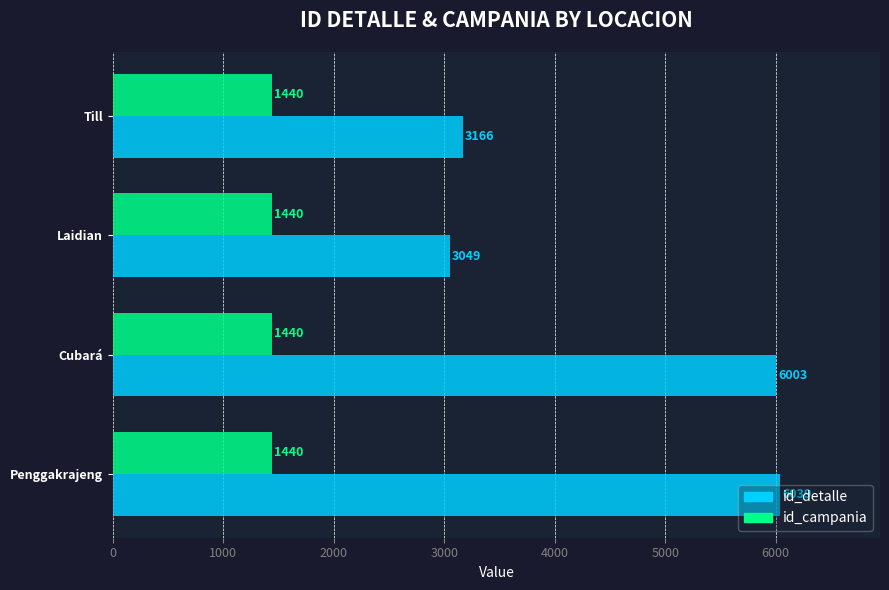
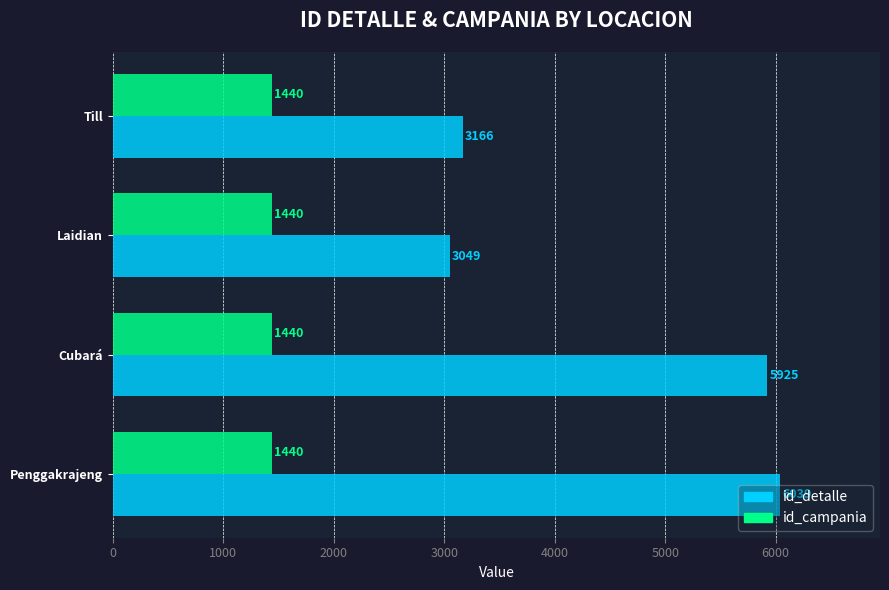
  {
    "id_detalle": {
      "Till": 3166,
      "Laidian": 3049,
-     "Cubará": 6003
+     "Cubará": 5925
    },
    "id_campania": {
      "Till": 1440,
      "Laidian": 1440,
      "Cubará": 1440,
      "Penggakrajeng": 1440
    }
  }
